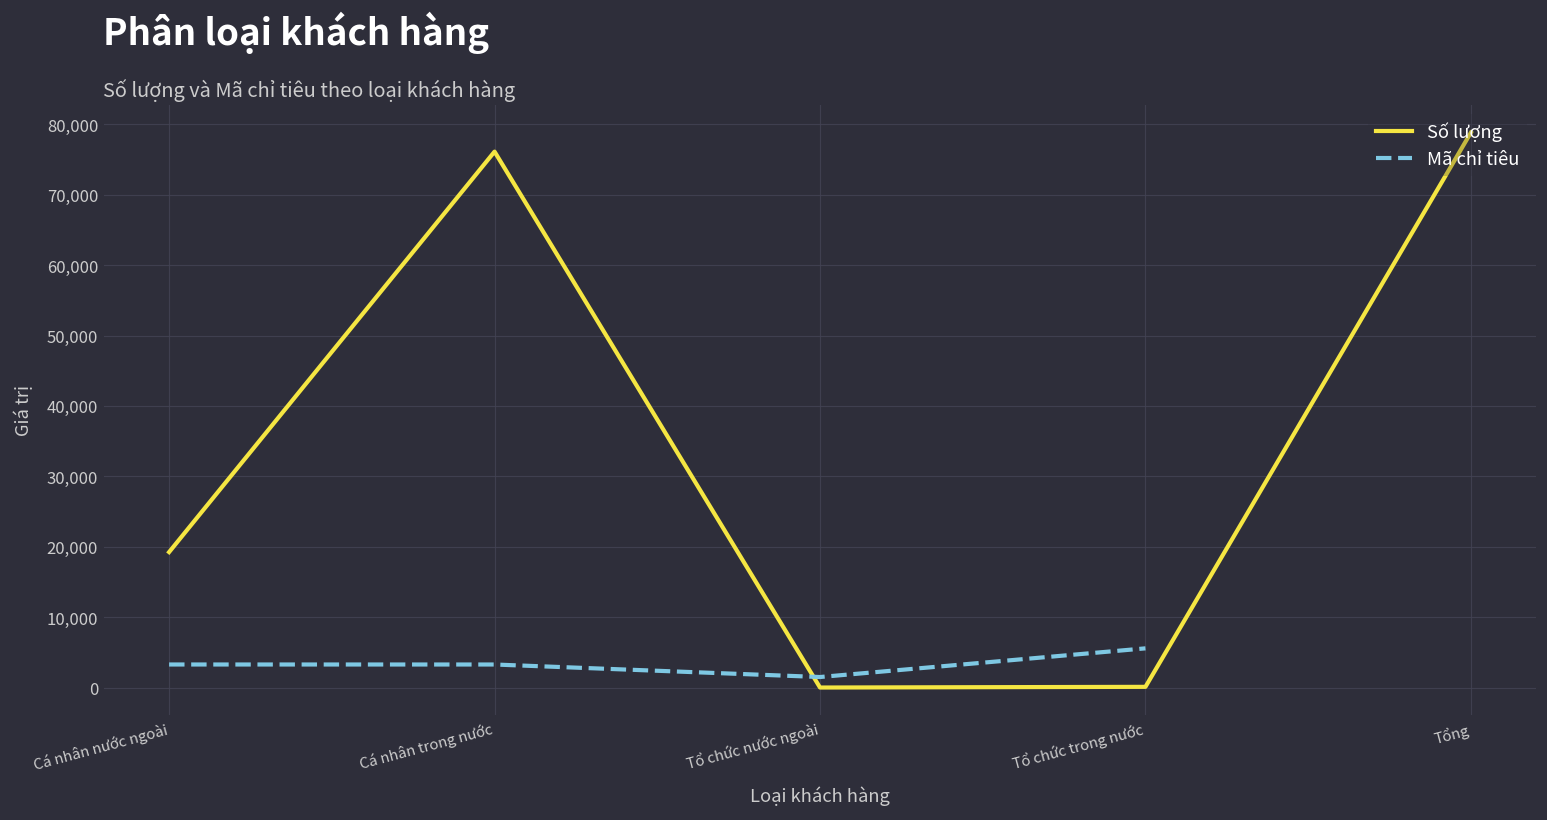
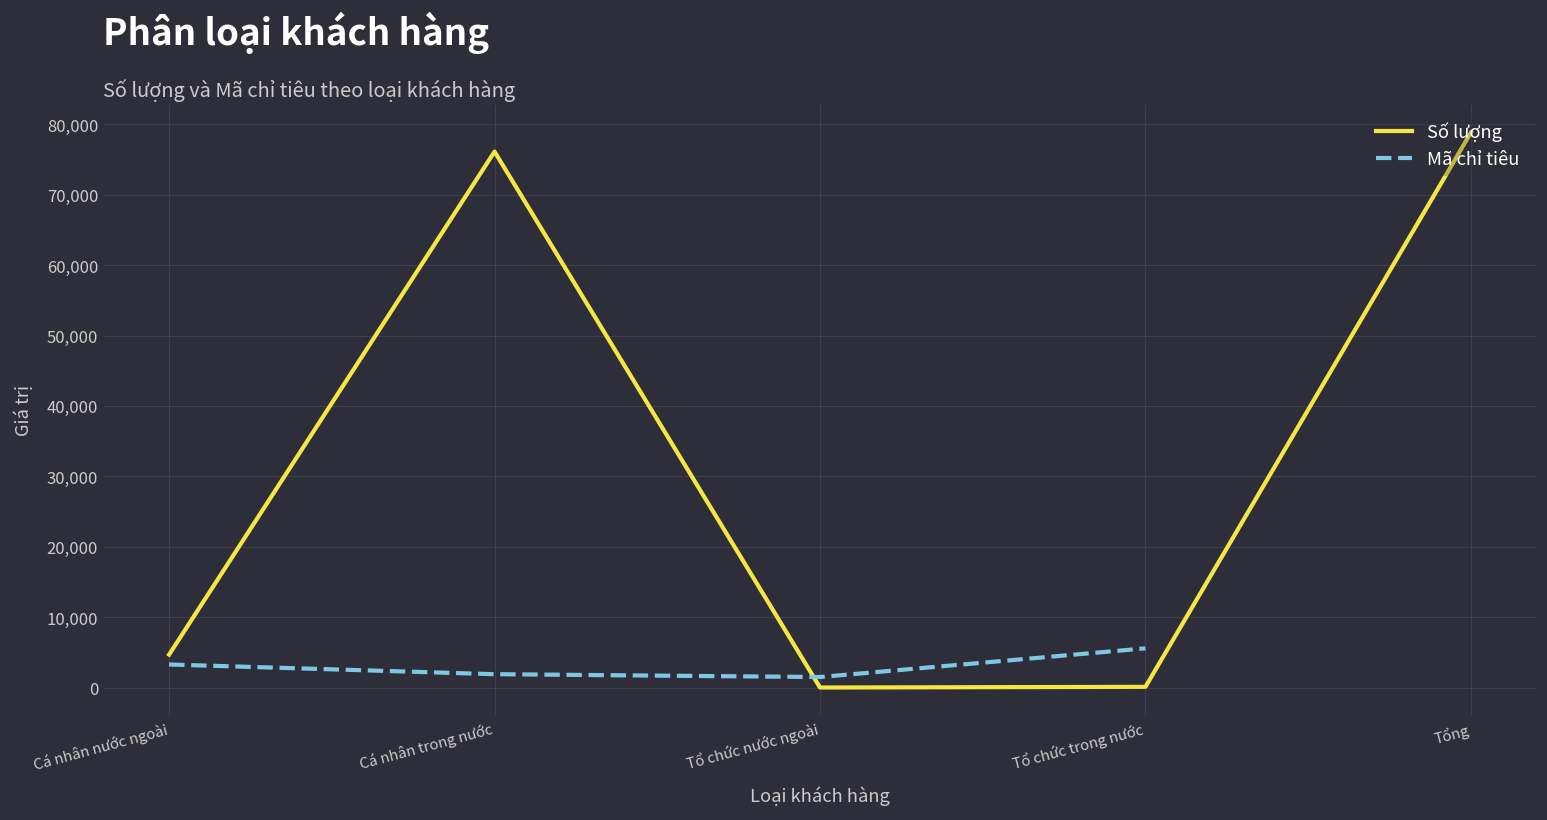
  {
    "Số lượng": {
-     "Cá nhân nước ngoài": "19,000",
+     "Cá nhân nước ngoài": "5,000",
      "Cá nhân trong nước": "76,000",
      "Tổ chức nước ngoài": "0",
      "Tổ chức trong nước": "0"
    },
    "Mã chỉ tiêu": {
      "Cá nhân nước ngoài": "3,000",
-     "Cá nhân trong nước": "3,000",
+     "Cá nhân trong nước": "2,000",
      "Tổ chức nước ngoài": "2,000",
      "Tổ chức trong nước": "6,000"
    }
  }
